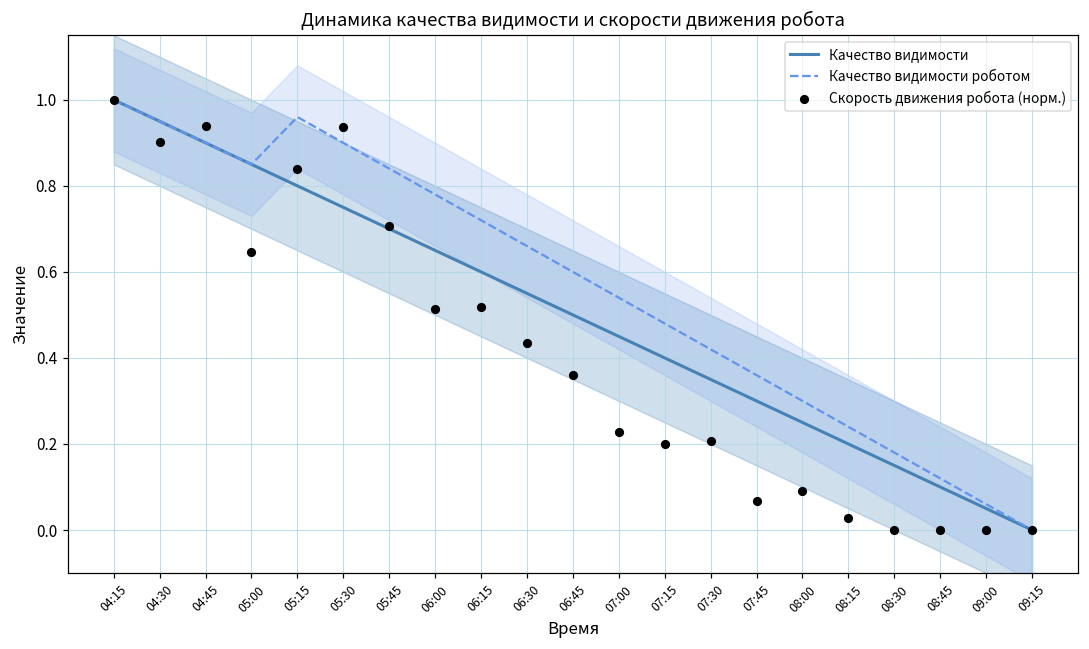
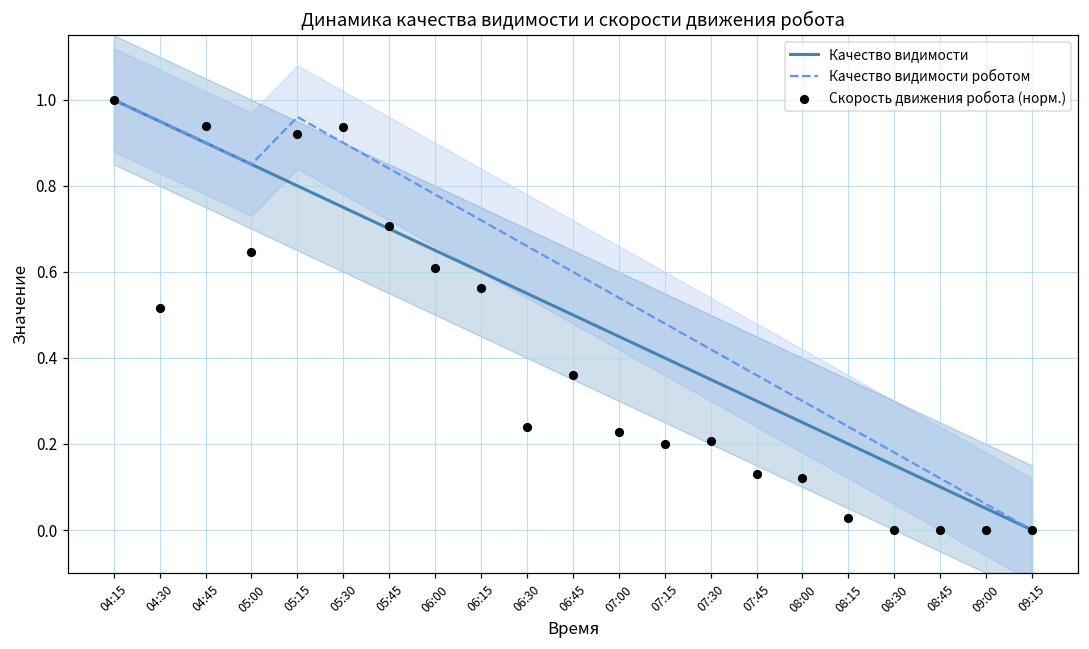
  {
    "Скорость движения робота (норм.)": {
-     "04:30": 0.90,
-     "05:15": 0.84,
-     "06:00": 0.51,
-     "06:15": 0.52,
-     "06:30": 0.44,
-     "07:45": 0.07,
-     "08:00": 0.09
+     "04:30": 0.52,
+     "05:15": 0.92,
+     "06:00": 0.61,
+     "06:15": 0.56,
+     "06:30": 0.24,
+     "07:45": 0.13,
+     "08:00": 0.12
    }
  }
